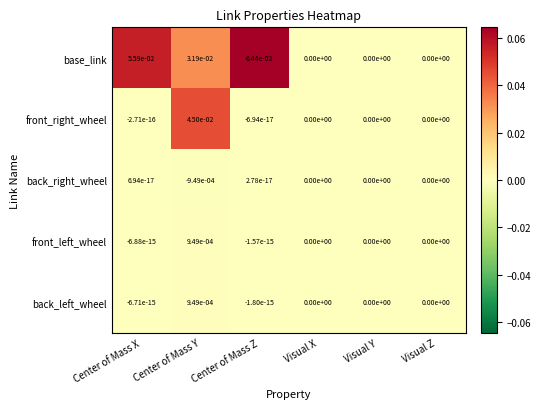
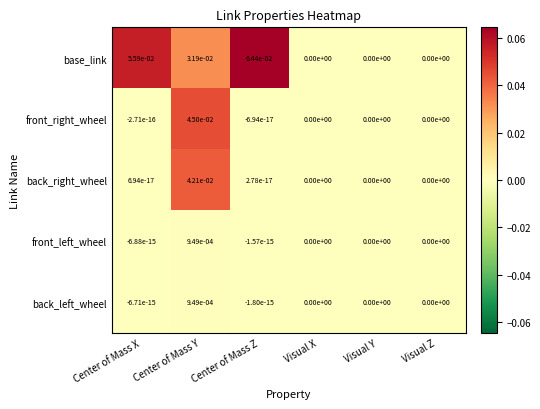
  {
    "base_link": {
      "Center of Mass X": "5.59e-02",
      "Center of Mass Y": "3.19e-02",
      "Center of Mass Z": "6.44e-02",
      "Visual X": "0.00e+00",
      "Visual Y": "0.00e+00",
      "Visual Z": "0.00e+00"
    },
    "front_right_wheel": {
      "Center of Mass X": "-2.71e-16",
      "Center of Mass Y": "4.50e-02",
      "Center of Mass Z": "-6.94e-17",
      "Visual X": "0.00e+00",
      "Visual Y": "0.00e+00",
      "Visual Z": "0.00e+00"
    },
    "back_right_wheel": {
      "Center of Mass X": "6.94e-17",
-     "Center of Mass Y": "-9.49e-04",
+     "Center of Mass Y": "4.21e-02",
      "Center of Mass Z": "2.78e-17",
      "Visual X": "0.00e+00",
      "Visual Y": "0.00e+00",
      "Visual Z": "0.00e+00"
    },
    "front_left_wheel": {
      "Center of Mass X": "-6.88e-15",
      "Center of Mass Y": "9.49e-04",
      "Center of Mass Z": "-1.57e-15",
      "Visual X": "0.00e+00",
      "Visual Y": "0.00e+00",
      "Visual Z": "0.00e+00"
    },
    "back_left_wheel": {
      "Center of Mass X": "-6.71e-15",
      "Center of Mass Y": "9.49e-04",
      "Center of Mass Z": "-1.80e-15",
      "Visual X": "0.00e+00",
      "Visual Y": "0.00e+00",
      "Visual Z": "0.00e+00"
    }
  }
